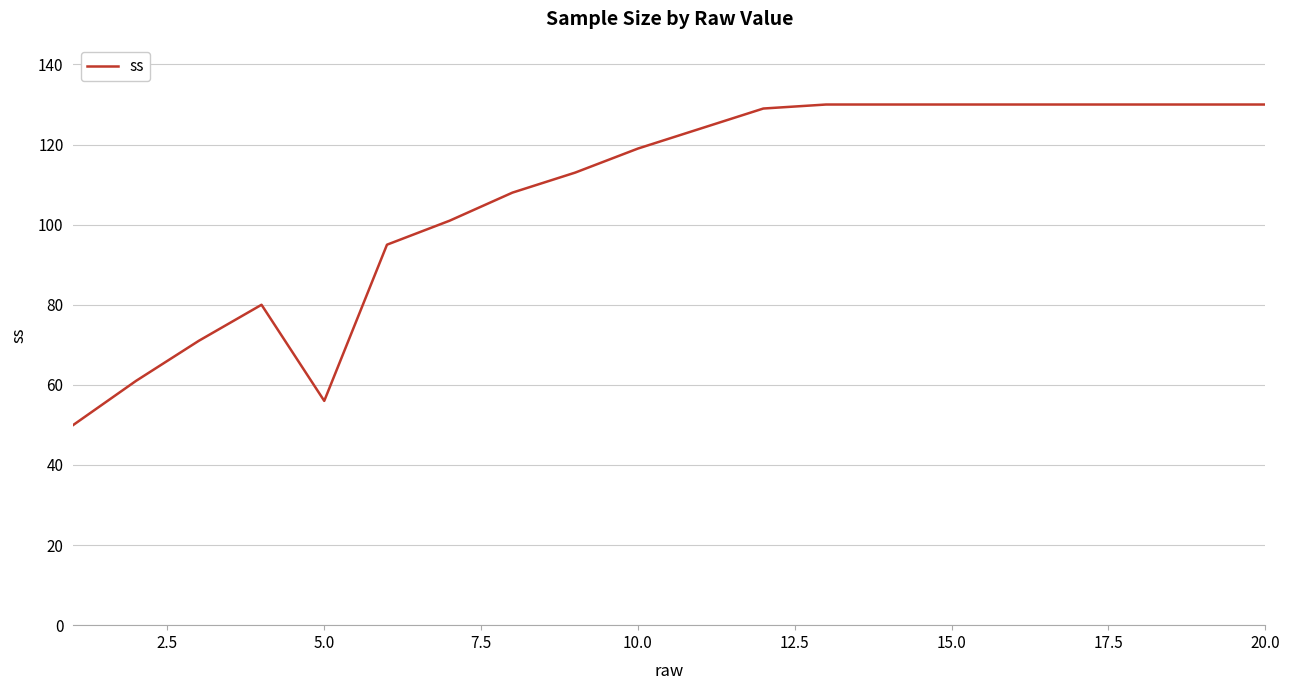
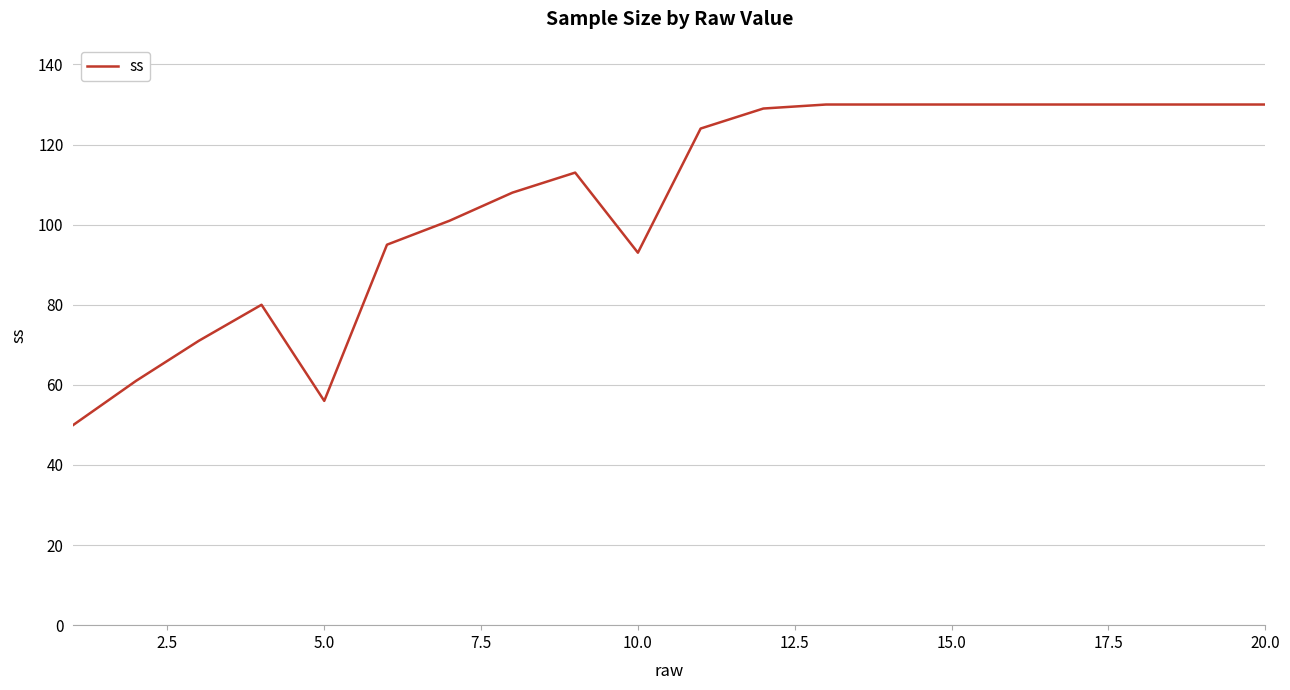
  {
    "5.0": 56,
-   "10.0": 119,
+   "10.0": 93,
    "15.0": 130,
    "20.0": 130
  }
